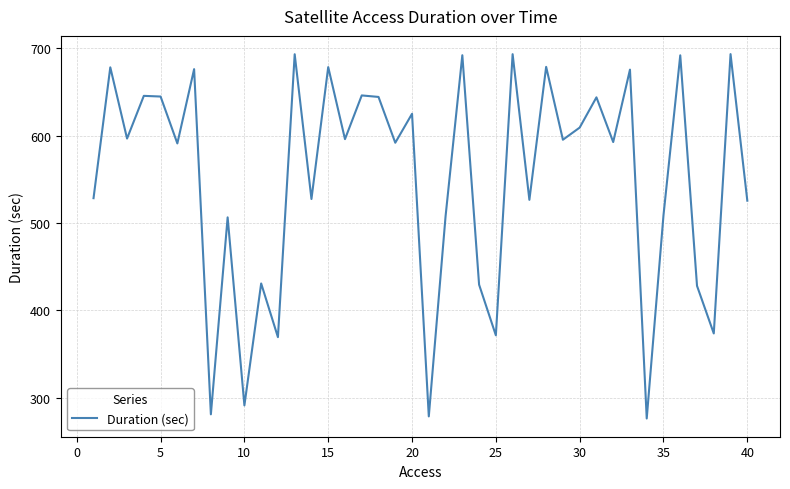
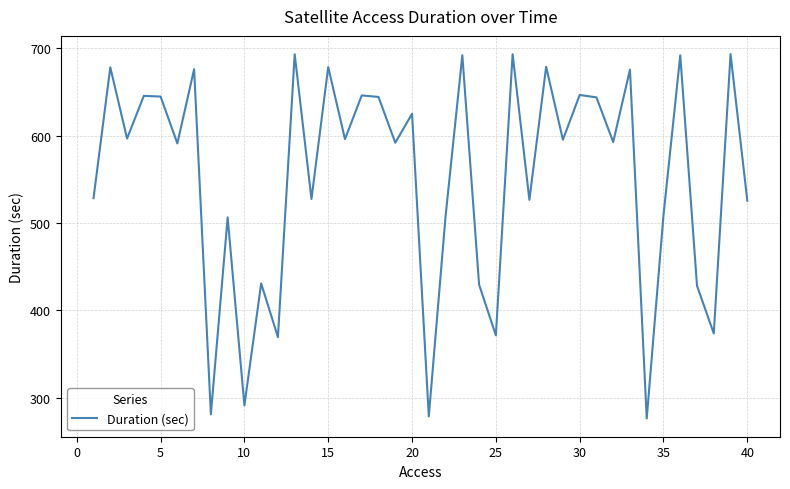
  {
    "5": 640,
    "10": 290,
    "15": 680,
    "20": 630,
    "25": 370,
-   "30": 610,
+   "30": 650,
    "35": 510,
    "40": 530
  }
